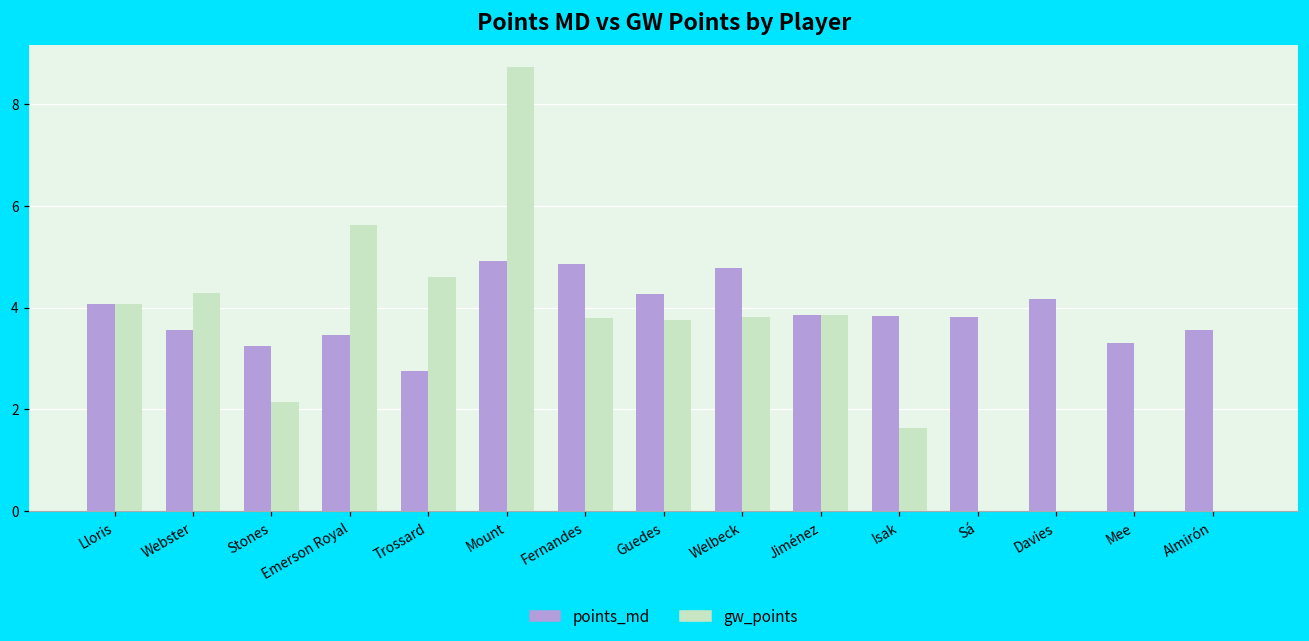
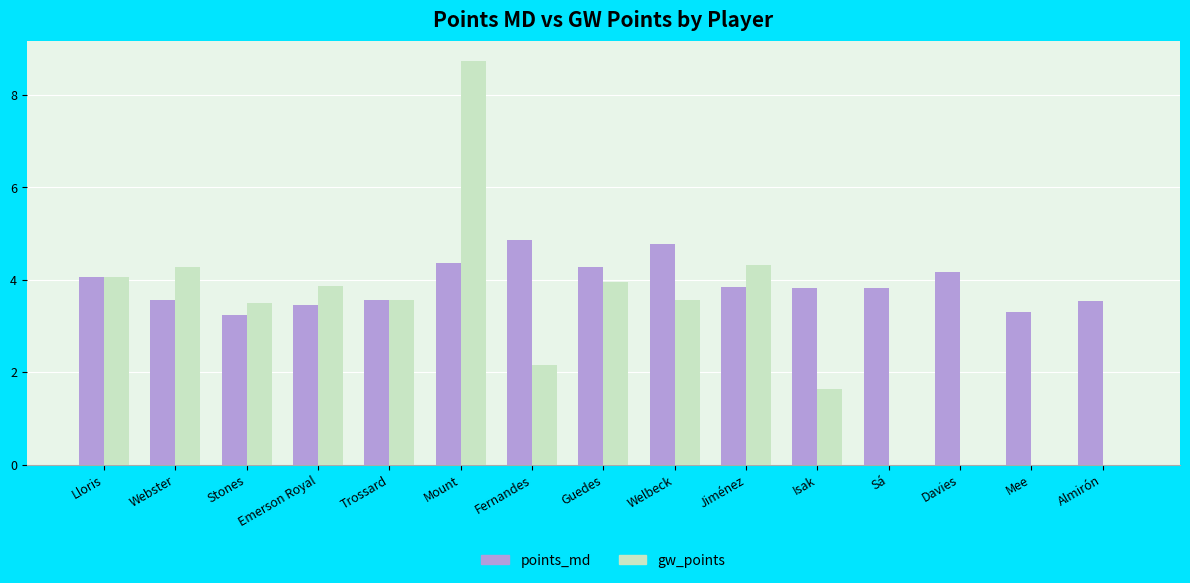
  {
    "points_md": {
      "Lloris": 4.1,
      "Webster": 3.6,
      "Stones": 3.2,
      "Emerson Royal": 3.5,
-     "Trossard": 2.8,
-     "Mount": 4.9,
+     "Trossard": 3.6,
+     "Mount": 4.4,
      "Fernandes": 4.9,
      "Guedes": 4.3,
      "Welbeck": 4.8,
      "Jiménez": 3.8,
      "Isak": 3.8,
      "Sá": 3.8,
      "Davies": 4.2,
      "Mee": 3.3,
      "Almirón": 3.6
    },
    "gw_points": {
      "Lloris": 4.1,
      "Webster": 4.3,
-     "Stones": 2.1,
-     "Emerson Royal": 5.6,
-     "Trossard": 4.6,
+     "Stones": 3.5,
+     "Emerson Royal": 3.9,
+     "Trossard": 3.6,
      "Mount": 8.7,
-     "Fernandes": 3.8,
-     "Guedes": 3.8,
-     "Welbeck": 3.8,
-     "Jiménez": 3.8,
+     "Fernandes": 2.2,
+     "Guedes": 3.9,
+     "Welbeck": 3.6,
+     "Jiménez": 4.3,
      "Isak": 1.6,
      "Sá": 0.0,
      "Davies": 0.0,
      "Mee": 0.0,
      "Almirón": 0.0
    }
  }
